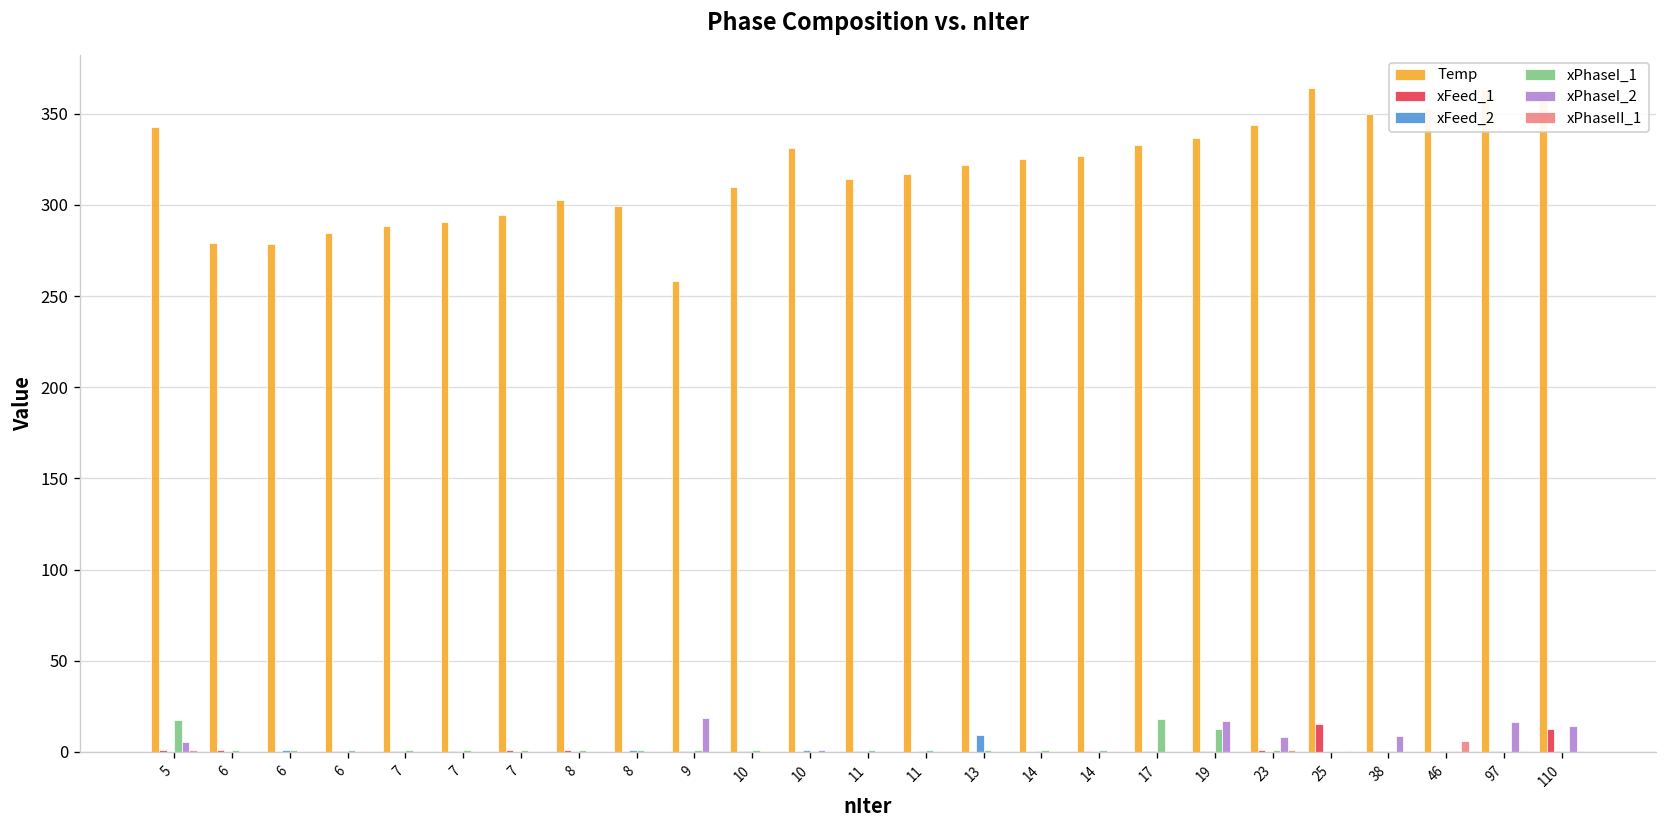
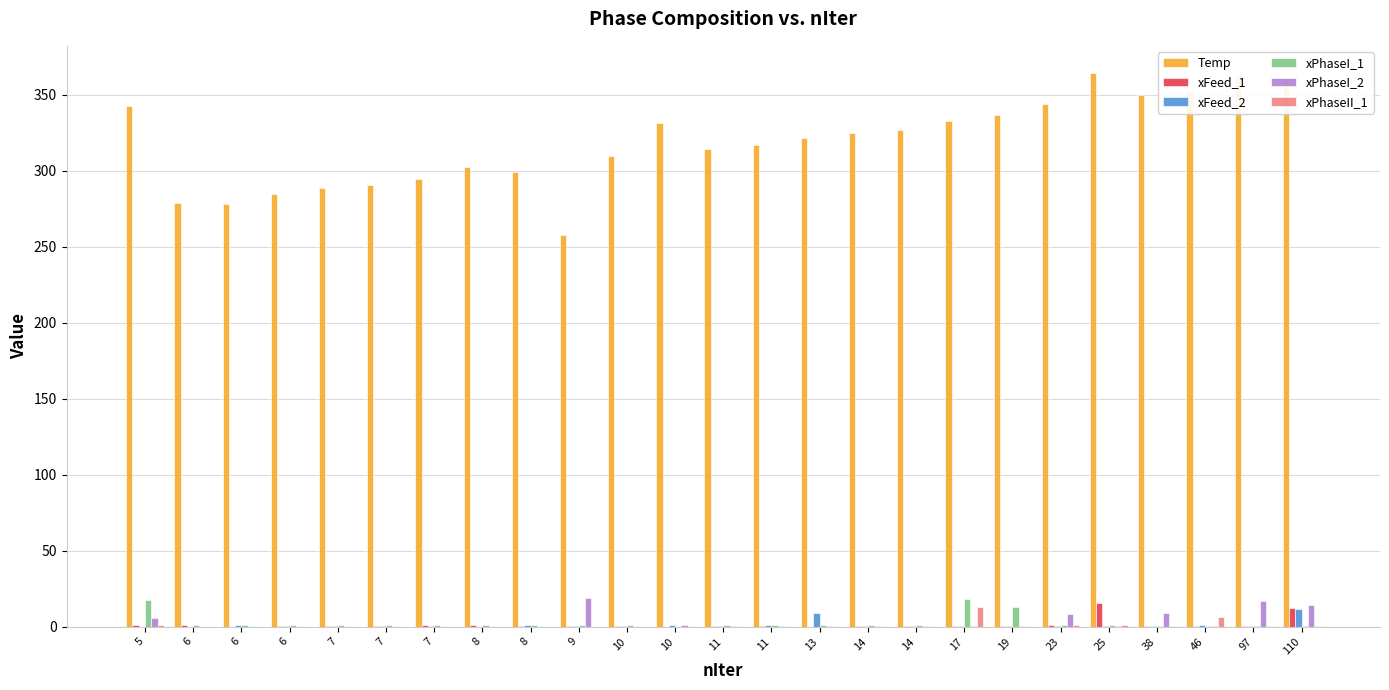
  {
    "Temp": {
      "5": 343,
      "9": 258,
      "13": 322,
      "17": 333,
      "19": 337,
      "23": 344,
      "25": 364,
      "38": 350
    },
    "xFeed_1": {
      "25": 15,
      "110": 12
    },
    "xFeed_2": {
      "13": 9,
-     "110": 0
+     "110": 12
    },
    "xPhaseI_1": {
      "5": 18,
      "17": 18,
      "19": 13
    },
    "xPhaseI_2": {
      "5": 5,
      "9": 19,
-     "19": 17,
+     "19": 0,
      "23": 8,
      "38": 9,
      "97": 17,
      "110": 14
    },
    "xPhaseII_1": {
-     "17": 0,
+     "17": 13,
      "46": 6
    }
  }
